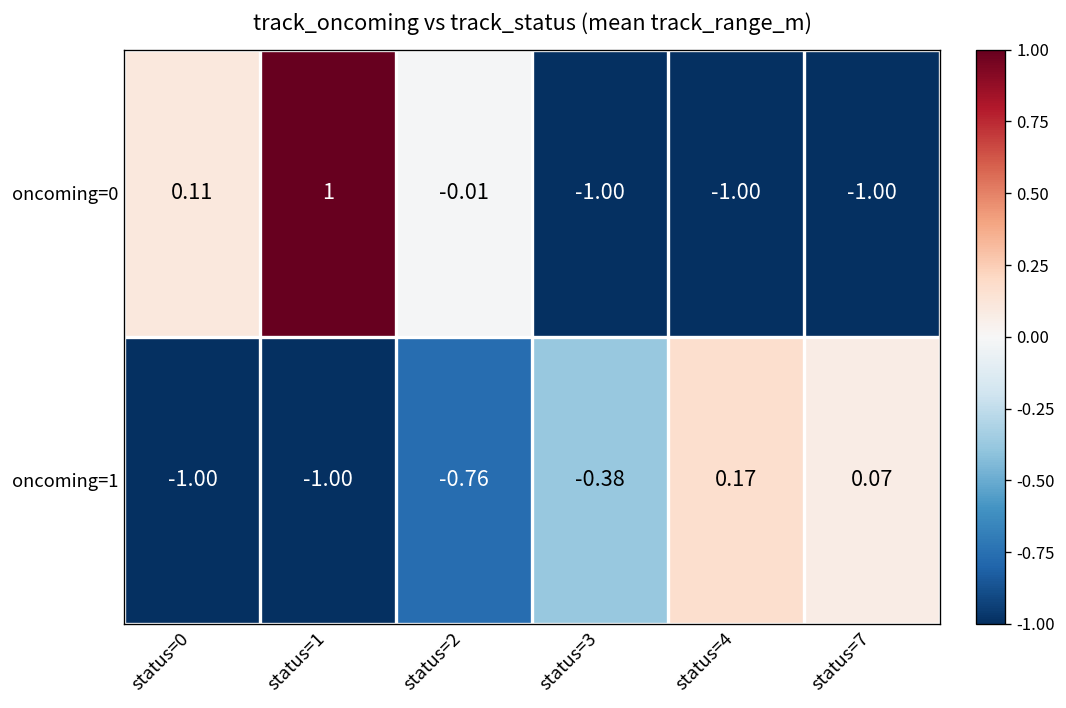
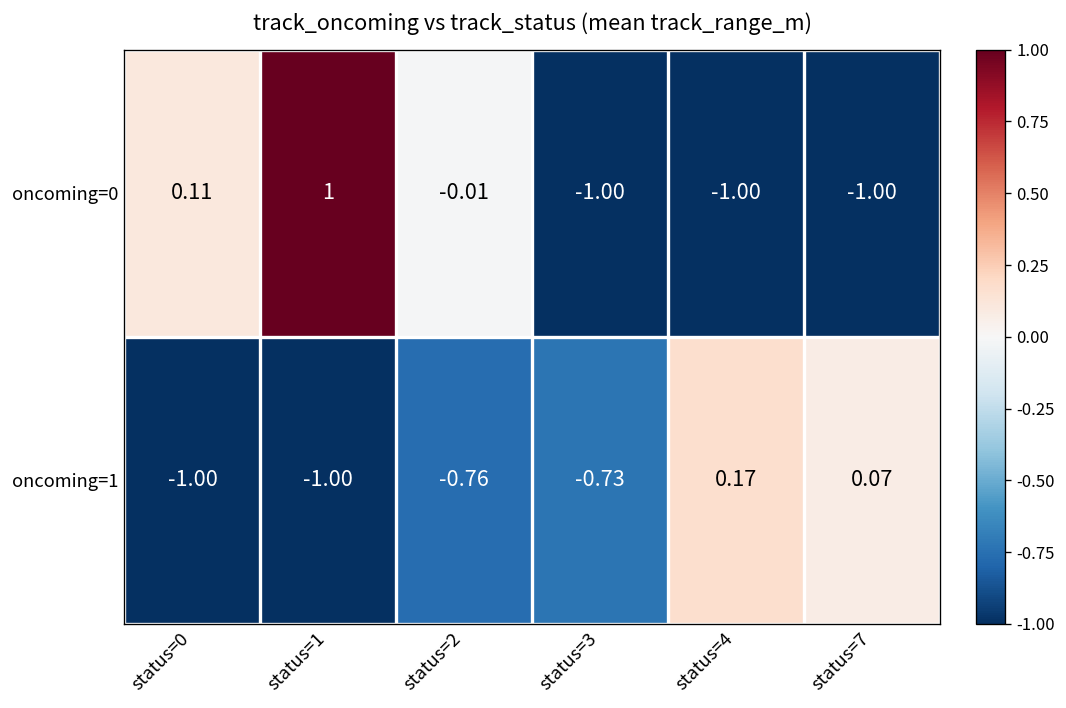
  {
    "oncoming=0": {
      "status=0": 0.11,
      "status=1": 1,
      "status=2": -0.01,
      "status=3": -1.00,
      "status=4": -1.00,
      "status=7": -1.00
    },
    "oncoming=1": {
      "status=0": -1.00,
      "status=1": -1.00,
      "status=2": -0.76,
-     "status=3": -0.38,
+     "status=3": -0.73,
      "status=4": 0.17,
      "status=7": 0.07
    }
  }
